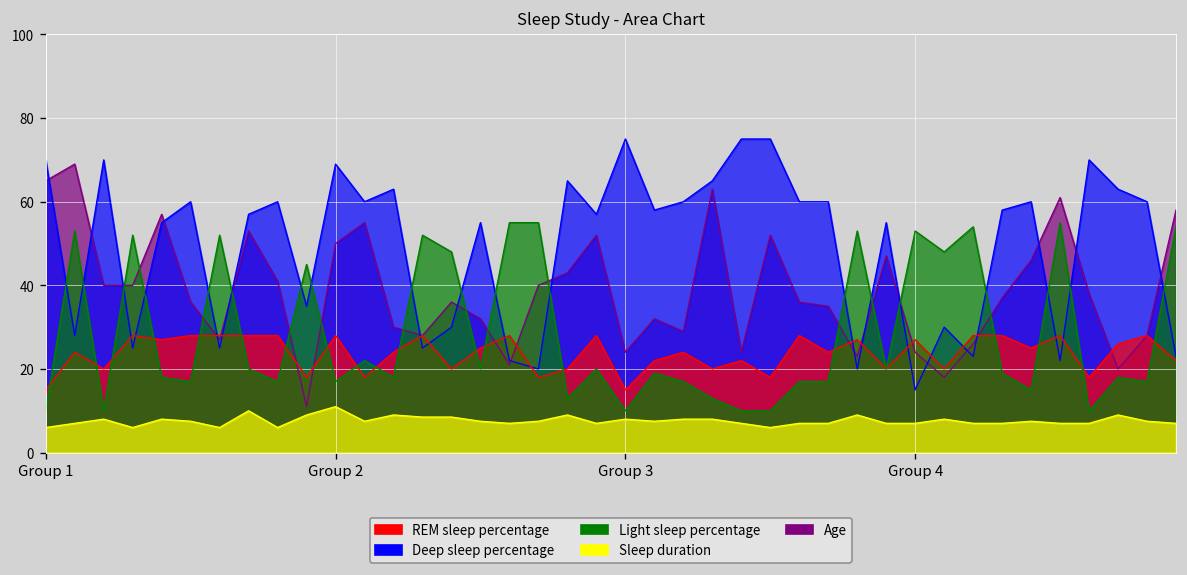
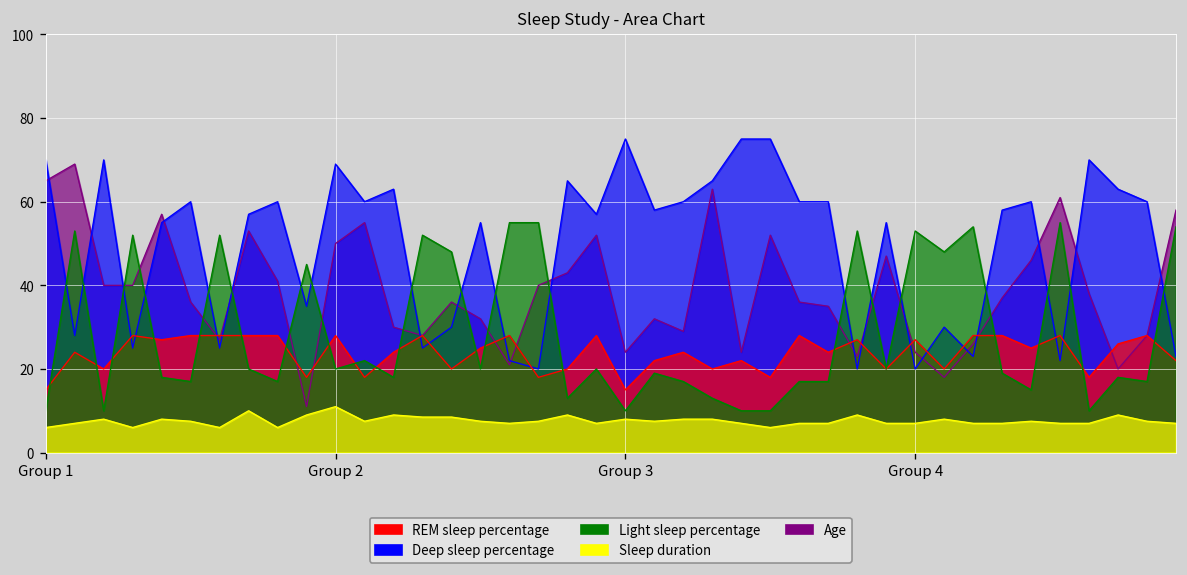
  {
    "Age": {
      "Group 1": 65,
      "Group 2": 50,
      "Group 3": 24,
      "Group 4": 24
    },
    "Deep sleep percentage": {
      "Group 1": 70,
      "Group 2": 69,
      "Group 3": 75,
-     "Group 4": 15
+     "Group 4": 20
    },
    "REM sleep percentage": {
      "Group 1": 15,
      "Group 2": 28,
      "Group 3": 15,
      "Group 4": 27
    },
    "Light sleep percentage": {
      "Group 1": 10,
-     "Group 2": 17,
+     "Group 2": 20,
      "Group 3": 10,
      "Group 4": 53
    },
    "Sleep duration": {
      "Group 1": 6,
      "Group 2": 11,
      "Group 3": 8,
      "Group 4": 7
    }
  }
